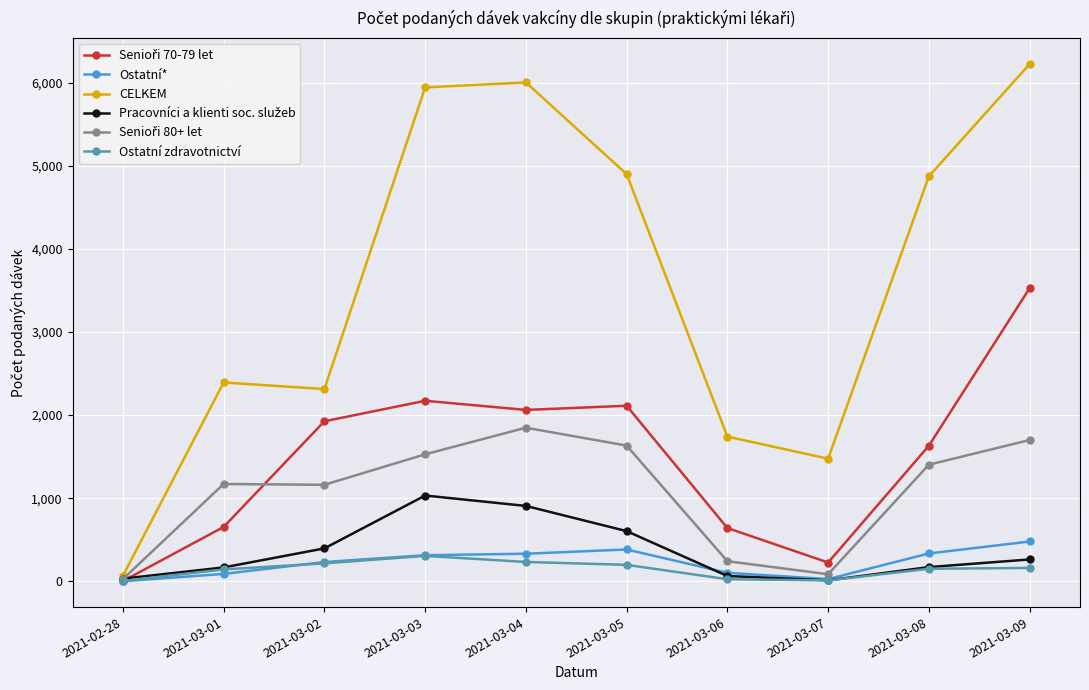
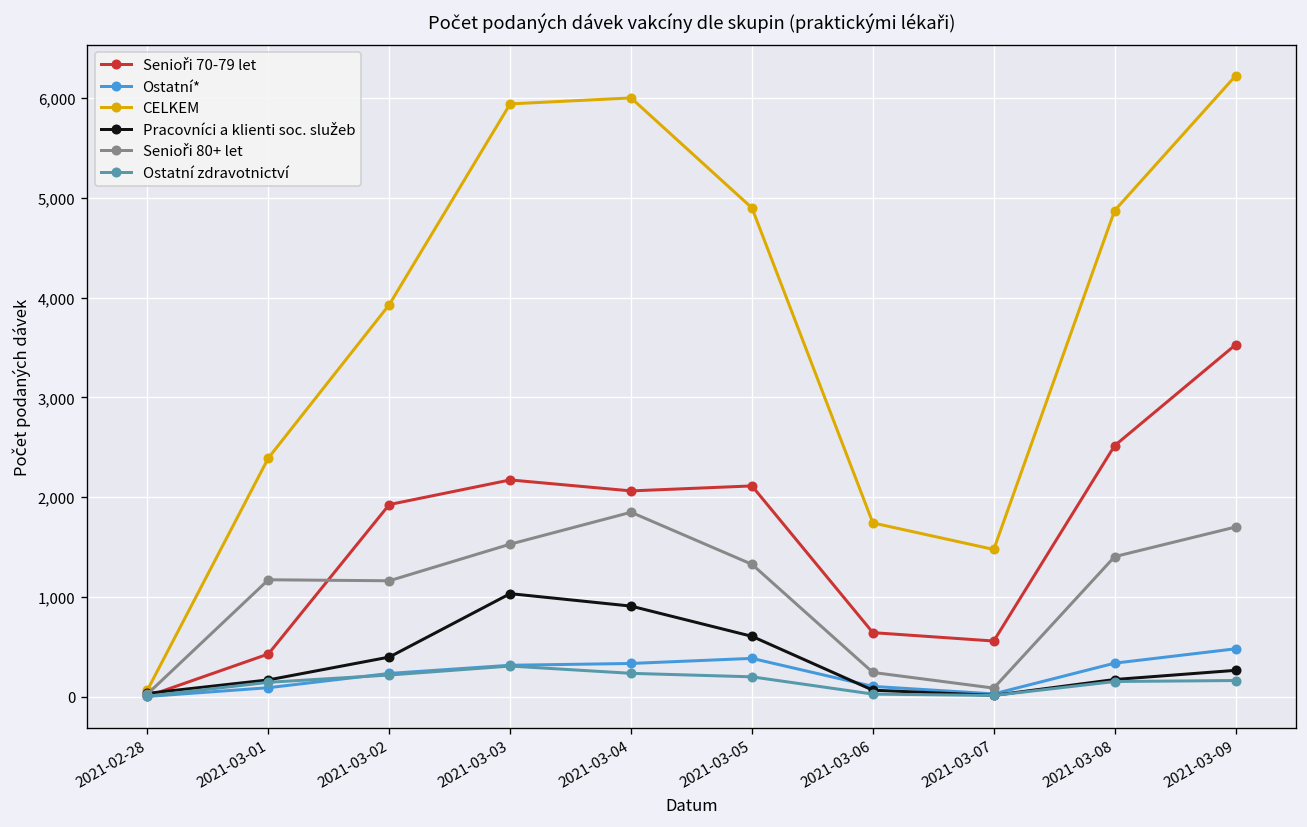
  {
    "Senioři 70-79 let": {
-     "2021-03-01": "700",
+     "2021-03-01": "400",
      "2021-03-02": "1,900",
      "2021-03-03": "2,200",
      "2021-03-04": "2,100",
      "2021-03-05": "2,100",
      "2021-03-06": "600",
-     "2021-03-07": "200",
-     "2021-03-08": "1,600",
+     "2021-03-07": "600",
+     "2021-03-08": "2,500",
      "2021-03-09": "3,500"
    },
    "CELKEM": {
      "2021-02-28": "100",
      "2021-03-01": "2,400",
-     "2021-03-02": "2,300",
+     "2021-03-02": "3,900",
      "2021-03-03": "5,900",
      "2021-03-04": "6,000",
      "2021-03-05": "4,900",
      "2021-03-06": "1,700",
      "2021-03-07": "1,500",
      "2021-03-08": "4,900",
      "2021-03-09": "6,200"
    },
    "Pracovníci a klienti soc. služeb": {
      "2021-03-02": "400",
      "2021-03-03": "1,000",
      "2021-03-04": "900",
      "2021-03-05": "600",
      "2021-03-06": "100",
      "2021-03-09": "300"
    },
    "Senioři 80+ let": {
      "2021-03-01": "1,200",
      "2021-03-02": "1,200",
      "2021-03-03": "1,500",
      "2021-03-04": "1,800",
-     "2021-03-05": "1,600",
+     "2021-03-05": "1,300",
      "2021-03-06": "200",
      "2021-03-07": "100",
      "2021-03-08": "1,400",
      "2021-03-09": "1,700"
    }
  }
